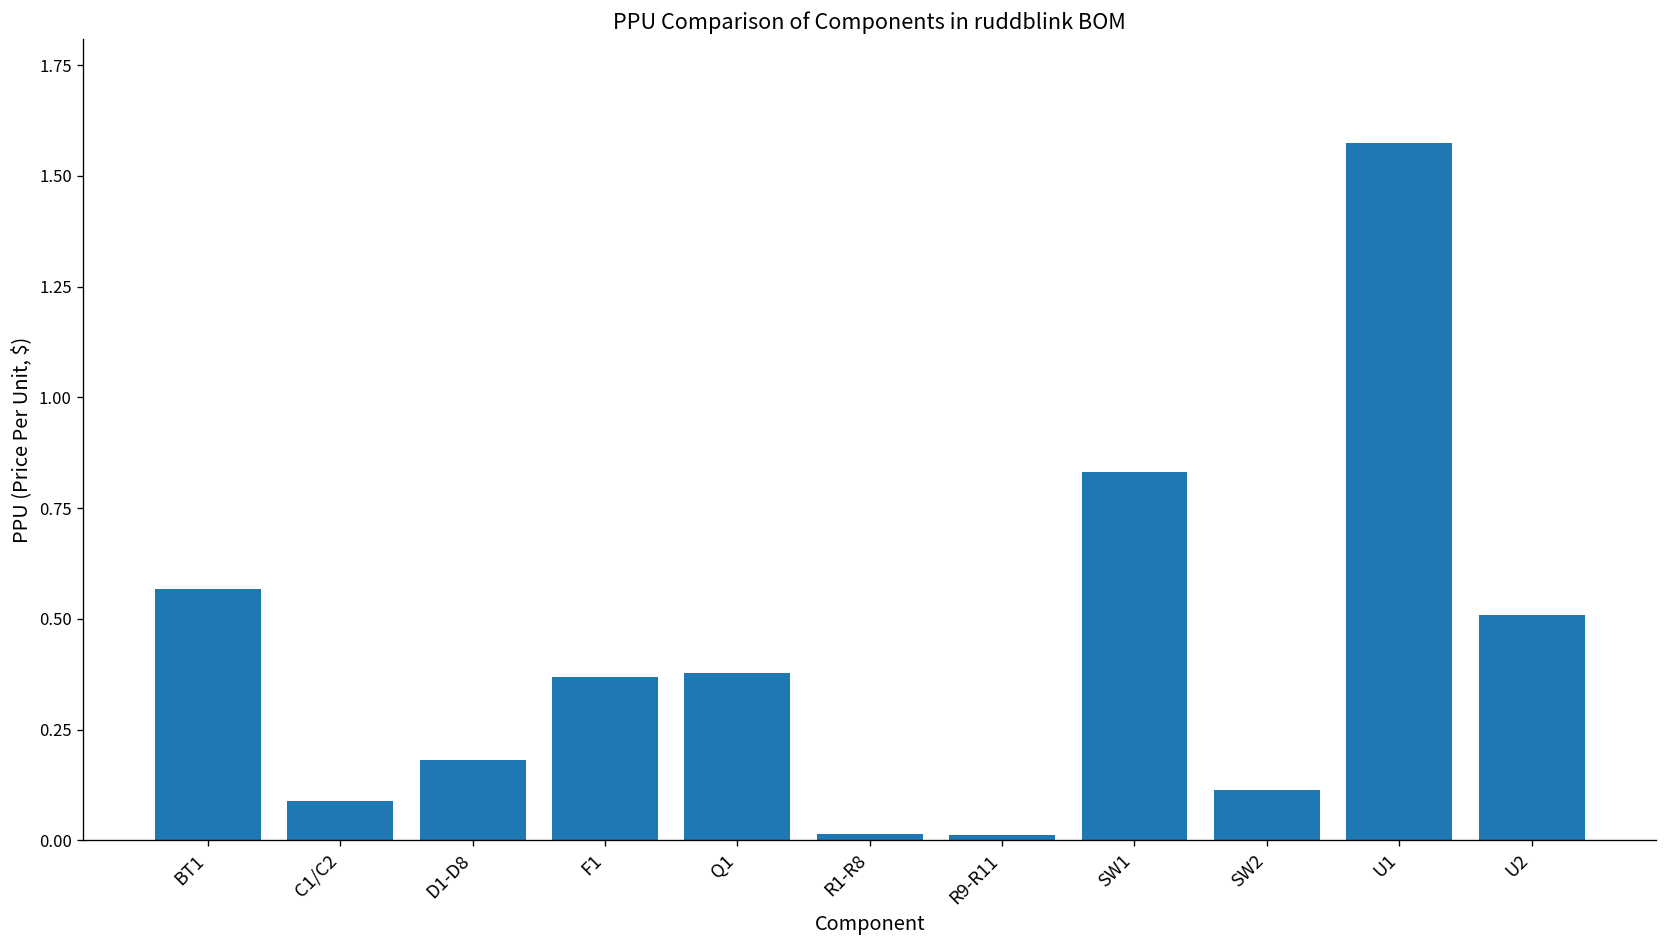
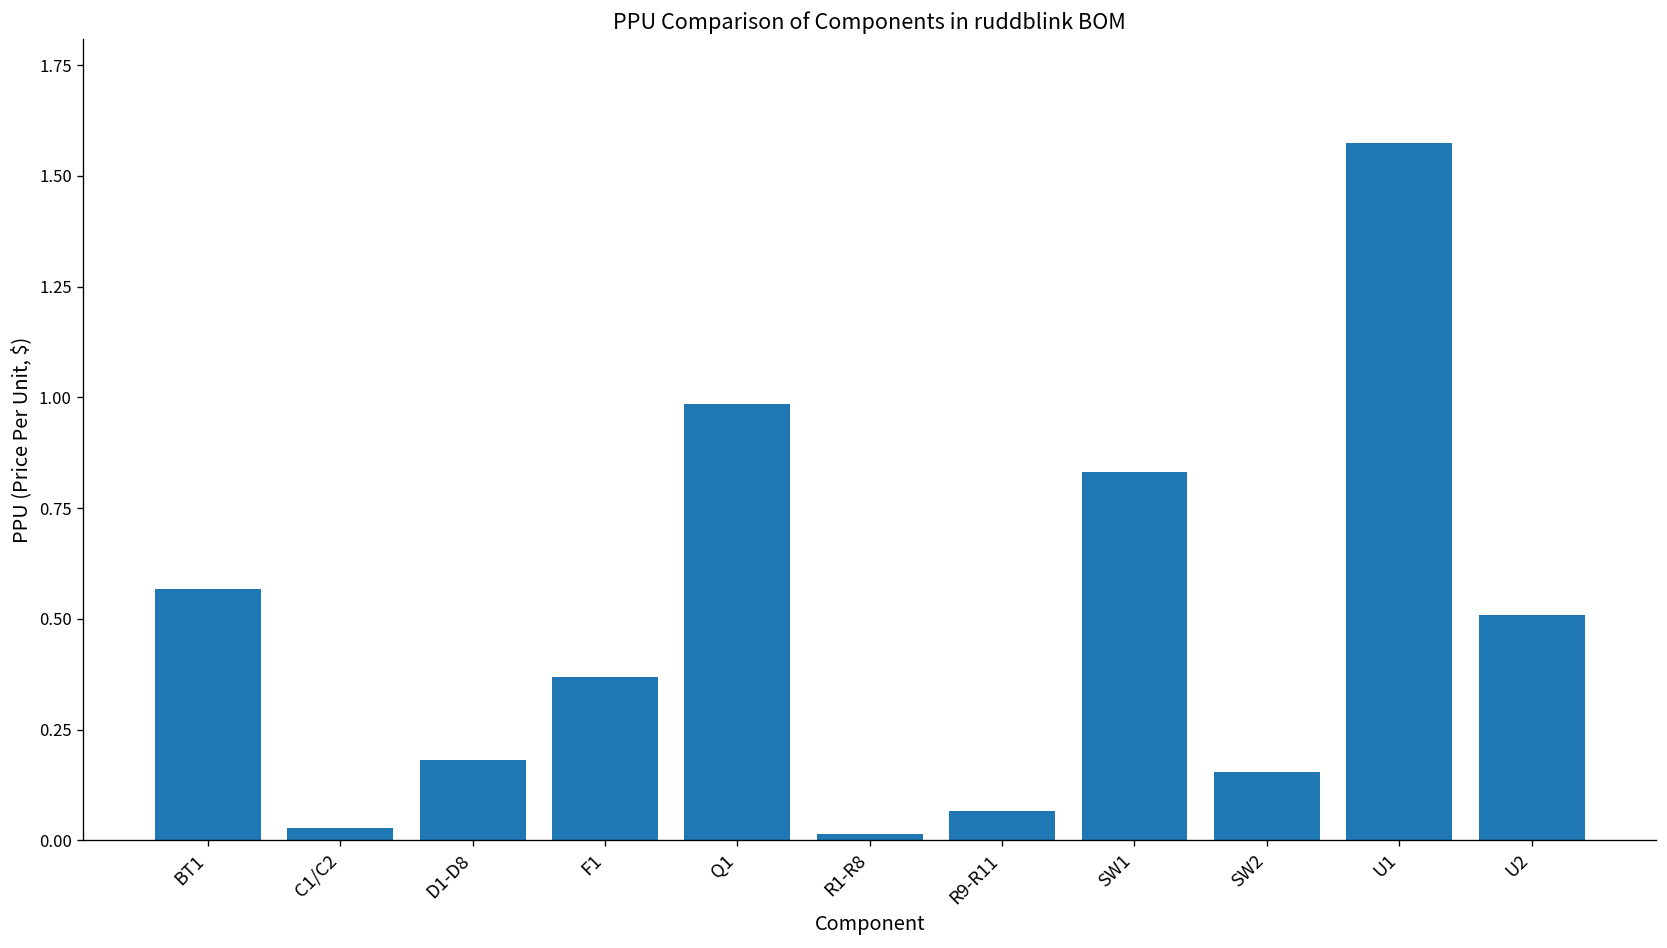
  {
    "BT1": 0.57,
-   "C1/C2": 0.09,
+   "C1/C2": 0.03,
    "D1-D8": 0.18,
    "F1": 0.37,
-   "Q1": 0.38,
+   "Q1": 0.99,
    "R1-R8": 0.01,
-   "R9-R11": 0.01,
+   "R9-R11": 0.07,
    "SW1": 0.83,
-   "SW2": 0.11,
+   "SW2": 0.15,
    "U1": 1.57,
    "U2": 0.51
  }
